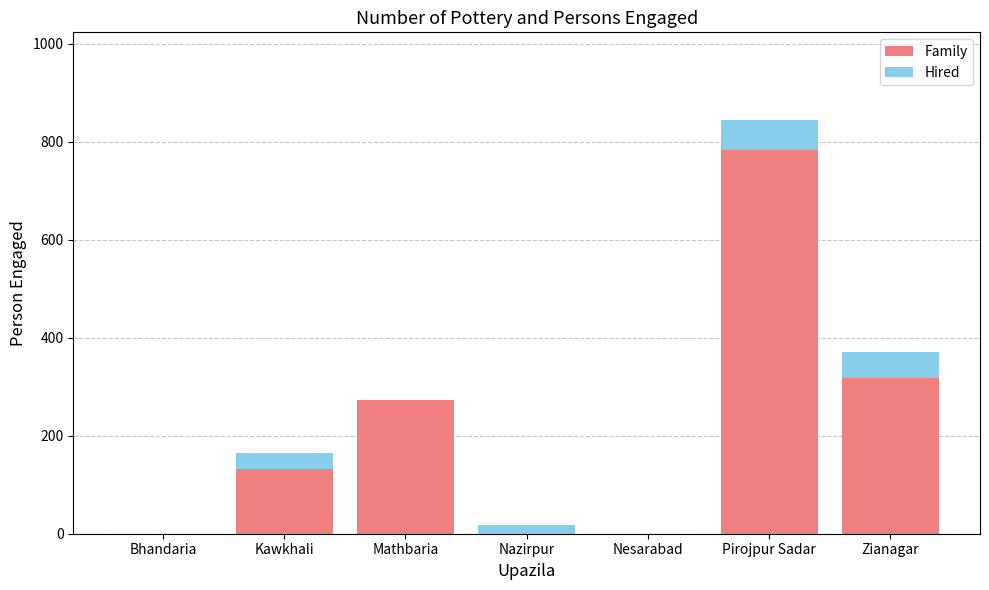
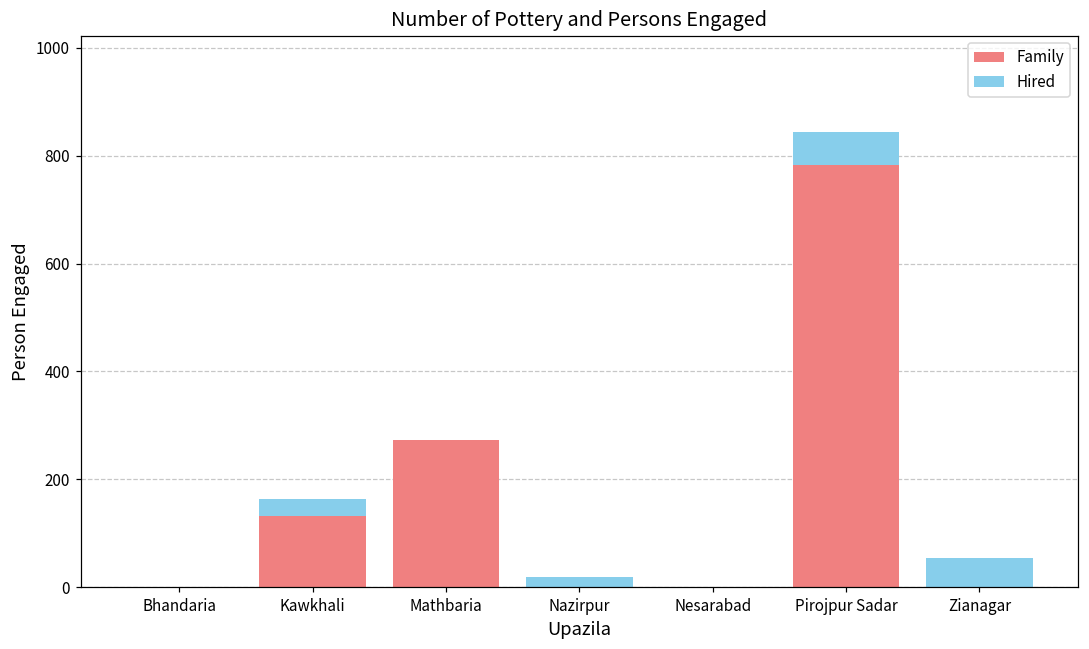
  {
    "Family": {
      "Bhandaria": 0,
      "Kawkhali": 130,
      "Mathbaria": 270,
      "Nazirpur": 0,
      "Nesarabad": 0,
      "Pirojpur Sadar": 780,
-     "Zianagar": 320
+     "Zianagar": 0
    },
    "Hired": {
      "Bhandaria": 0,
      "Kawkhali": 30,
      "Mathbaria": 0,
      "Nazirpur": 20,
      "Nesarabad": 0,
      "Pirojpur Sadar": 60,
      "Zianagar": 50
    }
  }
